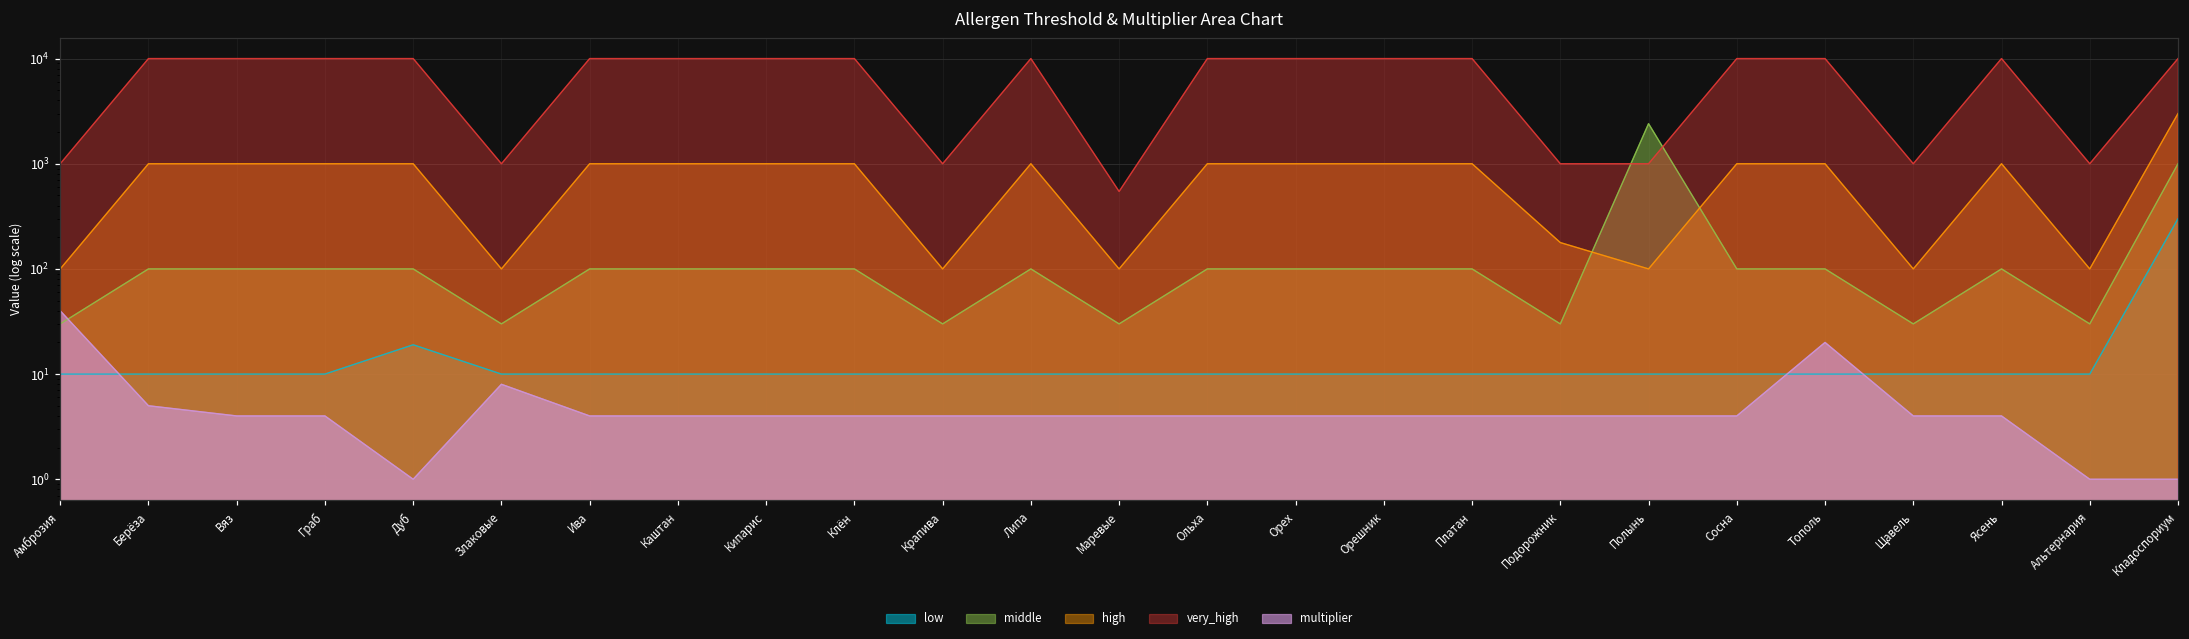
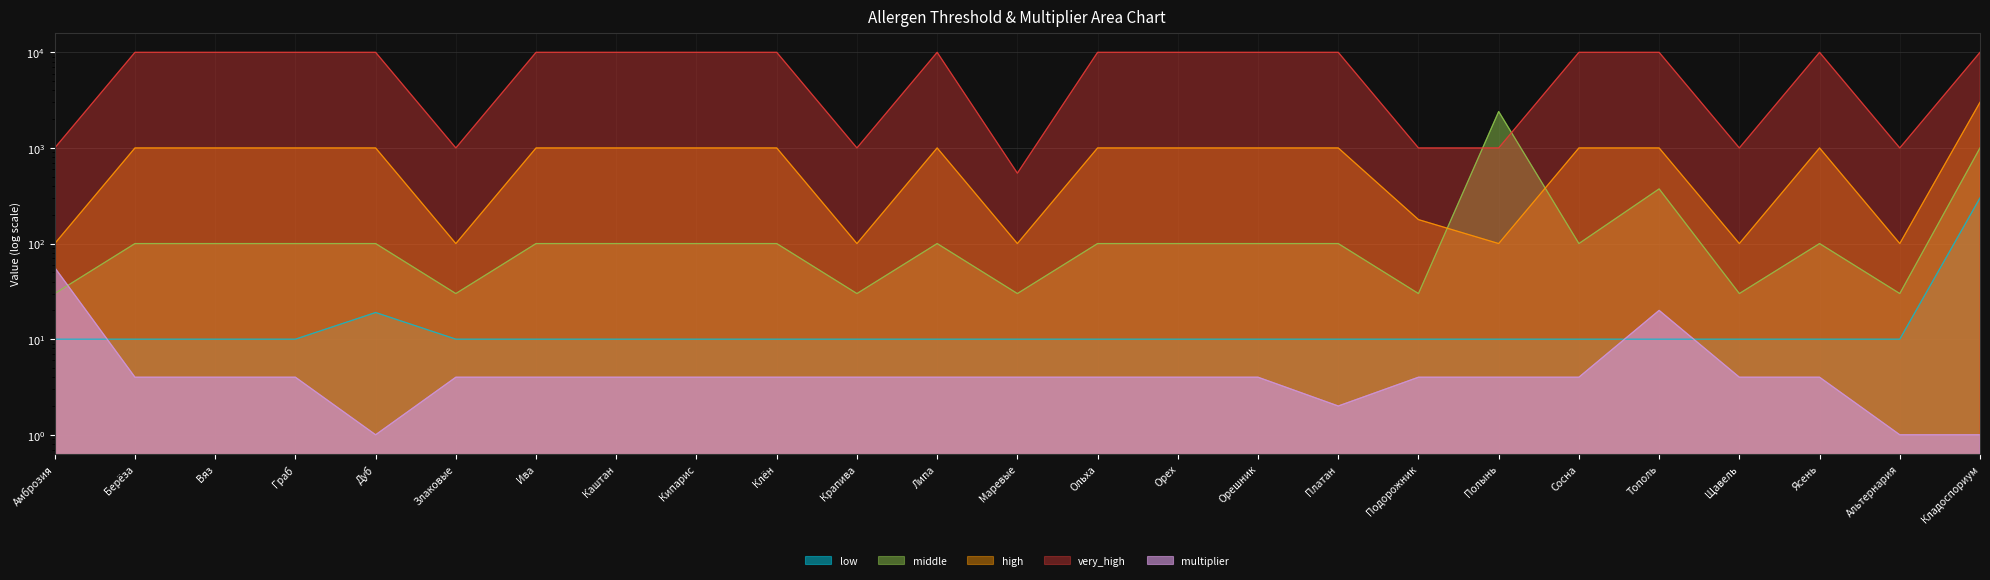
  {
    "low": {
      "Амброзия": 10,
      "Берёза": 10,
      "Вяз": 10,
      "Граб": 10,
      "Дуб": 19,
      "Злаковые": 10,
      "Ива": 10,
      "Каштан": 10,
      "Кипарис": 10,
      "Клён": 10,
      "Крапива": 10,
      "Липа": 10,
      "Маревые": 10,
      "Ольха": 10,
      "Орех": 10,
      "Орешник": 10,
      "Платан": 10,
      "Подорожник": 10,
      "Полынь": 10,
      "Сосна": 10,
      "Тополь": 10,
      "Щавель": 10,
      "Ясень": 10,
      "Альтернария": 10,
      "Кладоспориум": 300
    },
    "middle": {
      "Амброзия": 30,
      "Берёза": 100,
      "Вяз": 100,
      "Граб": 100,
      "Дуб": 100,
      "Злаковые": 30,
      "Ива": 100,
      "Каштан": 100,
      "Кипарис": 100,
      "Клён": 100,
      "Крапива": 30,
      "Липа": 100,
      "Маревые": 30,
      "Ольха": 100,
      "Орех": 100,
      "Орешник": 100,
      "Платан": 100,
      "Подорожник": 30,
      "Полынь": 2400,
      "Сосна": 100,
-     "Тополь": 100,
+     "Тополь": 370,
      "Щавель": 30,
      "Ясень": 100,
      "Альтернария": 30,
      "Кладоспориум": 1000
    },
    "high": {
      "Амброзия": 100,
      "Берёза": 1000,
      "Вяз": 1000,
      "Граб": 1000,
      "Дуб": 1000,
      "Злаковые": 100,
      "Ива": 1000,
      "Каштан": 1000,
      "Кипарис": 1000,
      "Клён": 1000,
      "Крапива": 100,
      "Липа": 1000,
      "Маревые": 100,
      "Ольха": 1000,
      "Орех": 1000,
      "Орешник": 1000,
      "Платан": 1000,
      "Подорожник": 180,
      "Полынь": 100,
      "Сосна": 1000,
      "Тополь": 1000,
      "Щавель": 100,
      "Ясень": 1000,
      "Альтернария": 100,
      "Кладоспориум": 3000
    },
    "very_high": {
      "Амброзия": 1000,
      "Берёза": 10000,
      "Вяз": 10000,
      "Граб": 10000,
      "Дуб": 10000,
      "Злаковые": 1000,
      "Ива": 10000,
      "Каштан": 10000,
      "Кипарис": 10000,
      "Клён": 10000,
      "Крапива": 1000,
      "Липа": 10000,
      "Маревые": 500,
      "Ольха": 10000,
      "Орех": 10000,
      "Орешник": 10000,
      "Платан": 10000,
      "Подорожник": 1000,
      "Полынь": 1000,
      "Сосна": 10000,
      "Тополь": 10000,
      "Щавель": 1000,
      "Ясень": 10000,
      "Альтернария": 1000,
      "Кладоспориум": 10000
    },
    "multiplier": {
-     "Амброзия": 40,
-     "Берёза": 5,
+     "Амброзия": 60,
+     "Берёза": 4,
      "Вяз": 4,
      "Граб": 4,
      "Дуб": 1,
-     "Злаковые": 8,
+     "Злаковые": 4,
      "Ива": 4,
      "Каштан": 4,
      "Кипарис": 4,
      "Клён": 4,
      "Крапива": 4,
      "Липа": 4,
      "Маревые": 4,
      "Ольха": 4,
      "Орех": 4,
      "Орешник": 4,
-     "Платан": 4,
+     "Платан": 2,
      "Подорожник": 4,
      "Полынь": 4,
      "Сосна": 4,
      "Тополь": 20,
      "Щавель": 4,
      "Ясень": 4,
      "Альтернария": 1,
      "Кладоспориум": 1
    }
  }
